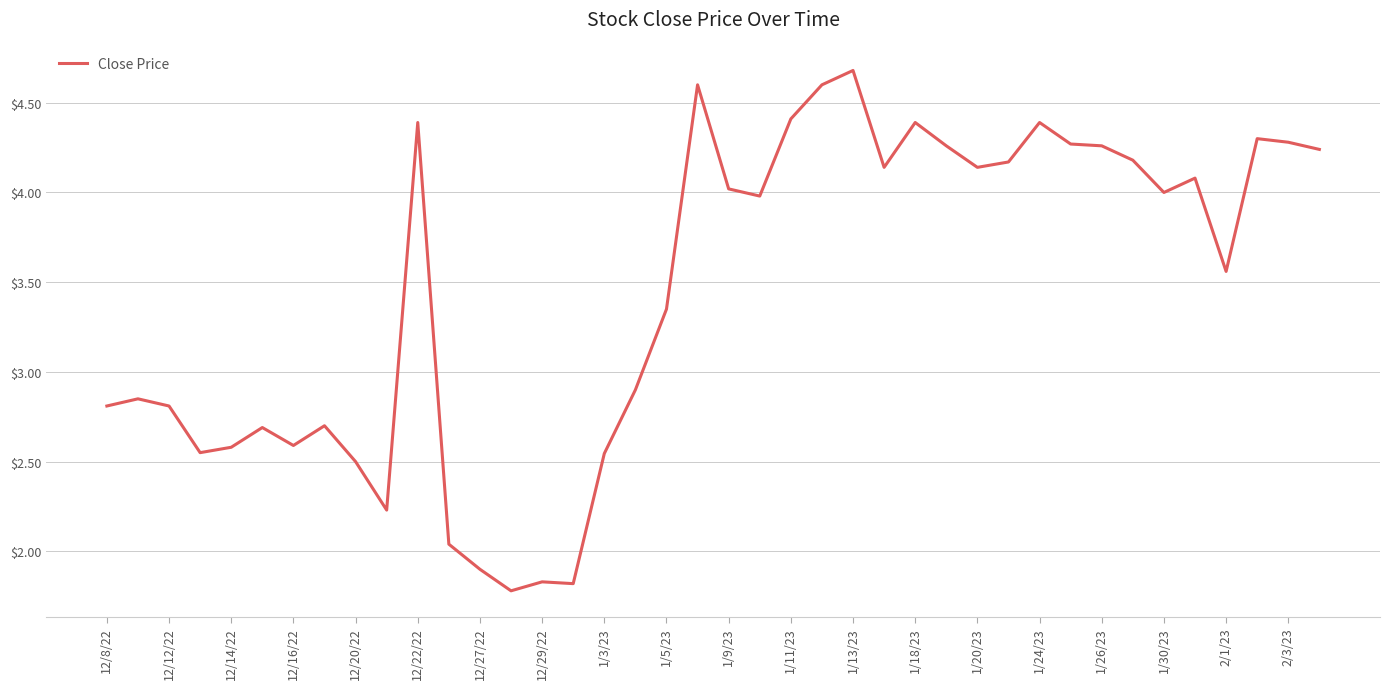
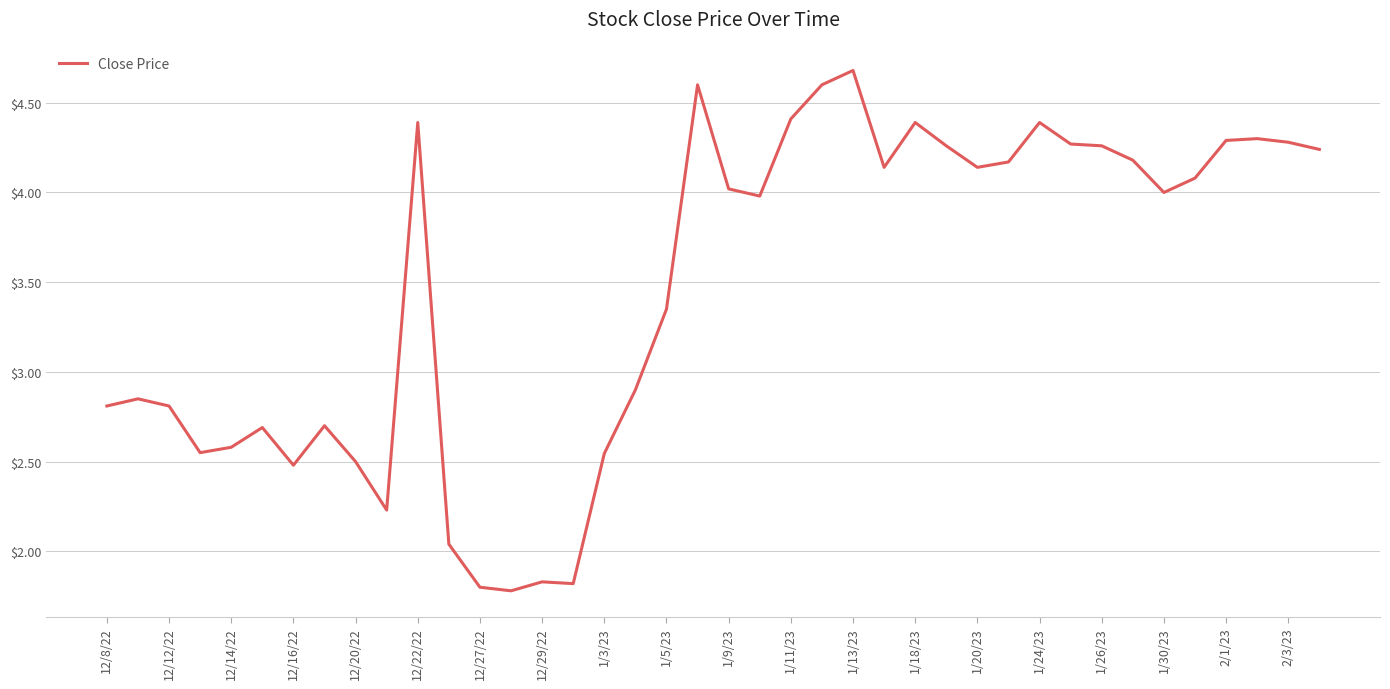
  {
    "12/8/22": "$2.81",
    "12/12/22": "$2.81",
    "12/14/22": "$2.58",
-   "12/16/22": "$2.59",
+   "12/16/22": "$2.48",
    "12/20/22": "$2.50",
    "12/22/22": "$4.39",
-   "12/27/22": "$1.9",
+   "12/27/22": "$1.8",
    "12/29/22": "$1.83",
    "1/3/23": "$2.55",
    "1/5/23": "$3.35",
    "1/9/23": "$4.02",
    "1/11/23": "$4.41",
    "1/13/23": "$4.68",
    "1/18/23": "$4.39",
    "1/20/23": "$4.14",
    "1/24/23": "$4.39",
    "1/26/23": "$4.26",
    "1/30/23": "$4.00",
-   "2/1/23": "$3.56",
+   "2/1/23": "$4.29",
    "2/3/23": "$4.28"
  }
